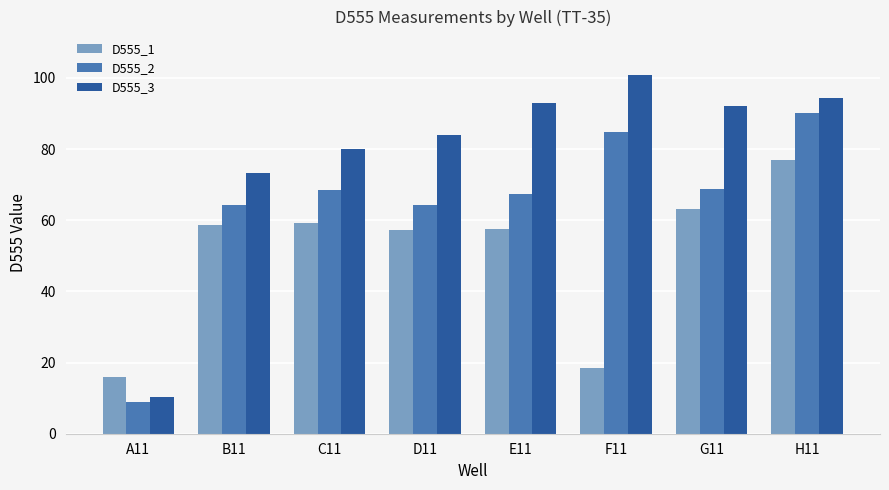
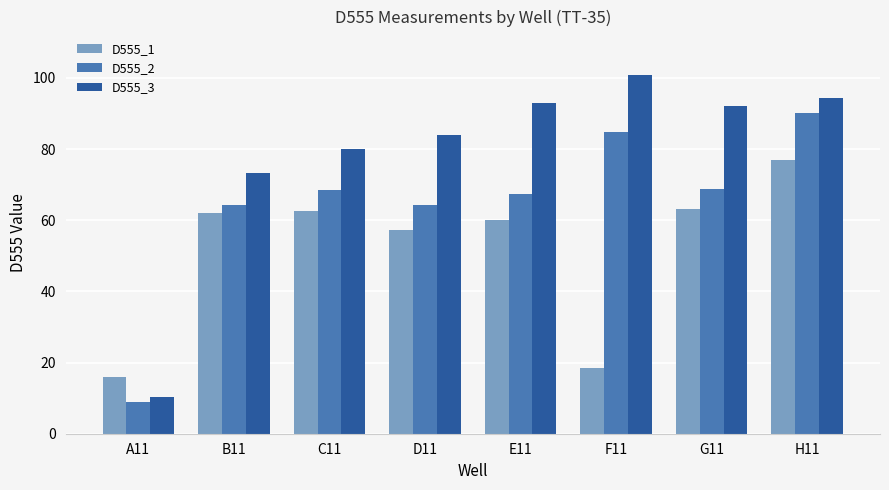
  {
    "D555_1": {
      "A11": 16,
-     "B11": 59,
-     "C11": 59,
+     "B11": 62,
+     "C11": 63,
      "D11": 57,
-     "E11": 57,
+     "E11": 60,
      "F11": 19,
      "G11": 63,
      "H11": 77
    }
  }
